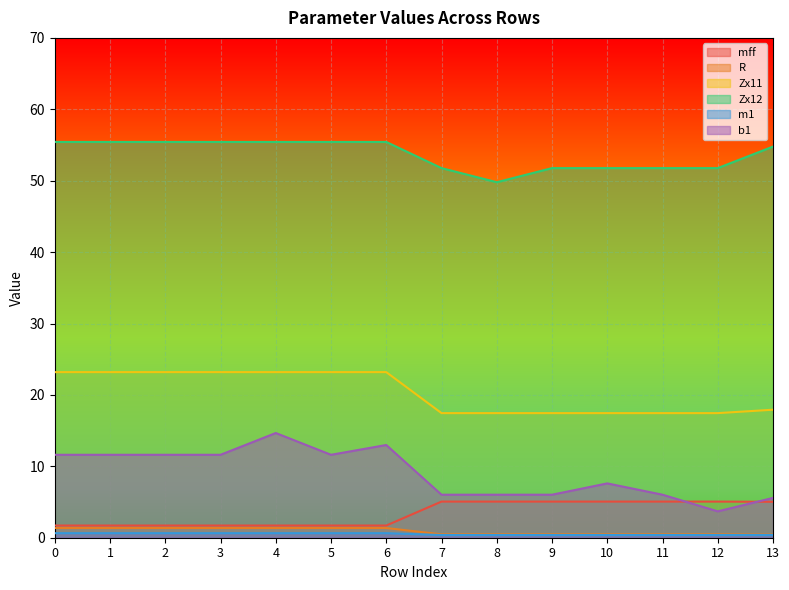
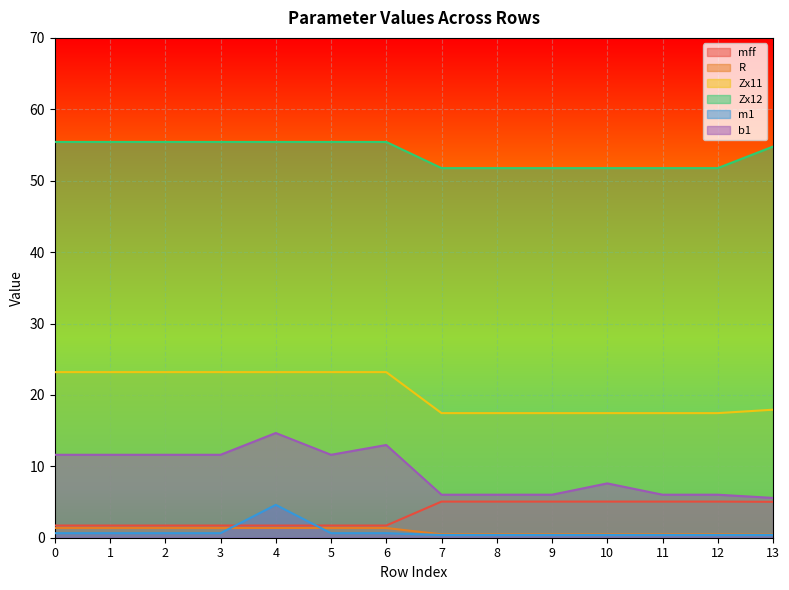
  {
    "Zx12": {
      "0": 55,
      "1": 55,
      "2": 55,
      "3": 55,
      "4": 55,
      "5": 55,
      "6": 55,
      "7": 52,
-     "8": 50,
+     "8": 52,
      "9": 52,
      "10": 52,
      "11": 52,
      "12": 52,
      "13": 55
    },
    "m1": {
      "0": 1,
      "1": 1,
      "2": 1,
      "3": 1,
-     "4": 1,
+     "4": 5,
      "5": 1,
      "6": 1
    },
    "b1": {
      "0": 12,
      "1": 12,
      "2": 12,
      "3": 12,
      "4": 15,
      "5": 12,
      "6": 13,
      "7": 6,
      "8": 6,
      "9": 6,
      "10": 8,
      "11": 6,
-     "12": 4,
+     "12": 6,
      "13": 6
    }
  }
